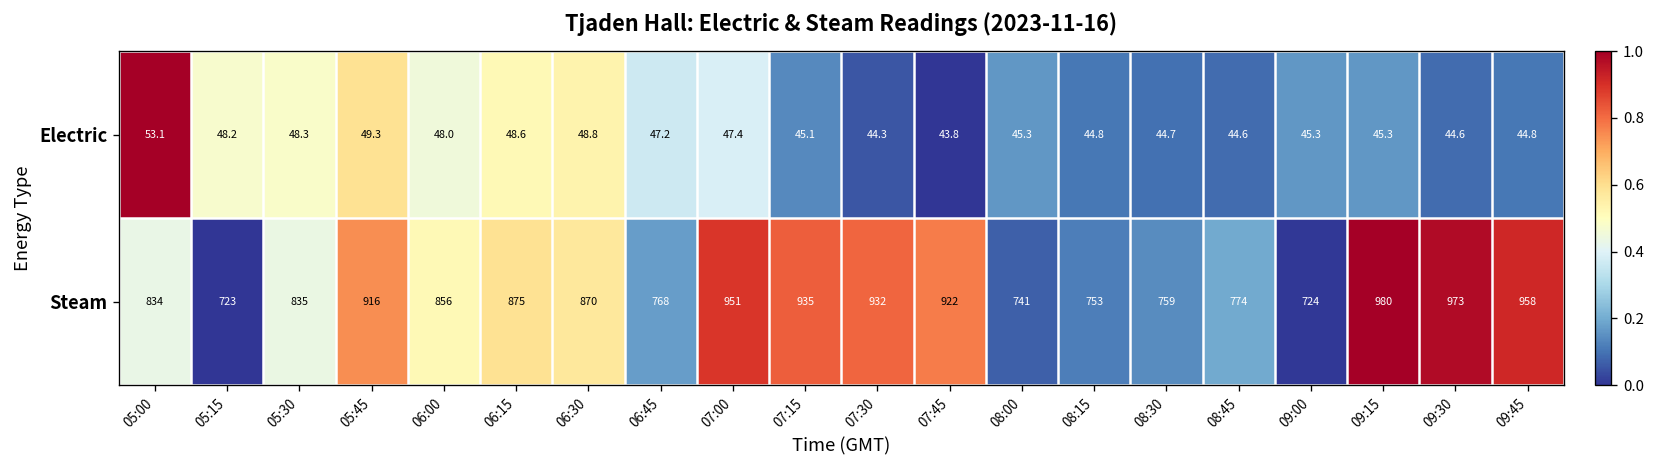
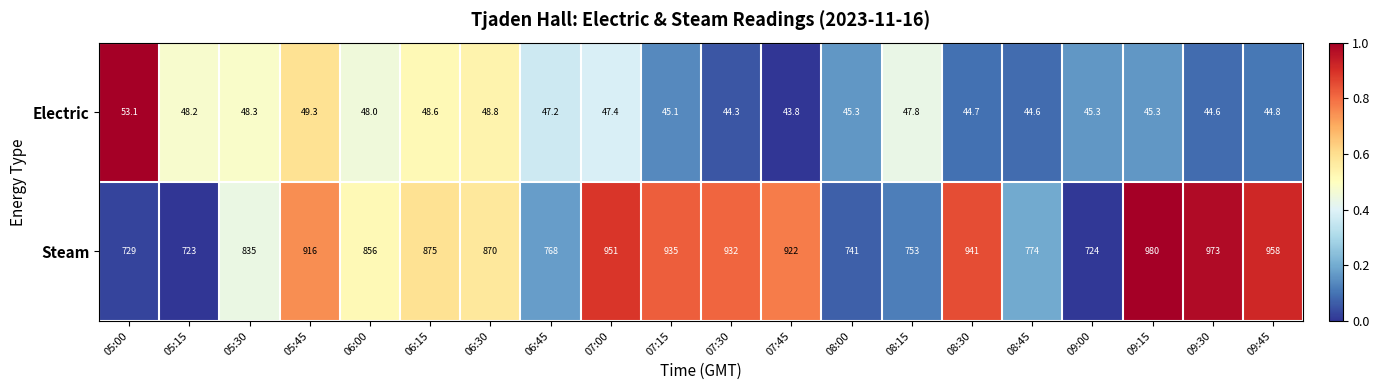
  {
    "Electric": {
      "05:00": 53.1,
      "05:15": 48.2,
      "05:30": 48.3,
      "05:45": 49.3,
      "06:00": 48.0,
      "06:15": 48.6,
      "06:30": 48.8,
      "06:45": 47.2,
      "07:00": 47.4,
      "07:15": 45.1,
      "07:30": 44.3,
      "07:45": 43.8,
      "08:00": 45.3,
-     "08:15": 44.8,
+     "08:15": 47.8,
      "08:30": 44.7,
      "08:45": 44.6,
      "09:00": 45.3,
      "09:15": 45.3,
      "09:30": 44.6,
      "09:45": 44.8
    },
    "Steam": {
-     "05:00": 834,
+     "05:00": 729,
      "05:15": 723,
      "05:30": 835,
      "05:45": 916,
      "06:00": 856,
      "06:15": 875,
      "06:30": 870,
      "06:45": 768,
      "07:00": 951,
      "07:15": 935,
      "07:30": 932,
      "07:45": 922,
      "08:00": 741,
      "08:15": 753,
-     "08:30": 759,
+     "08:30": 941,
      "08:45": 774,
      "09:00": 724,
      "09:15": 980,
      "09:30": 973,
      "09:45": 958
    }
  }
